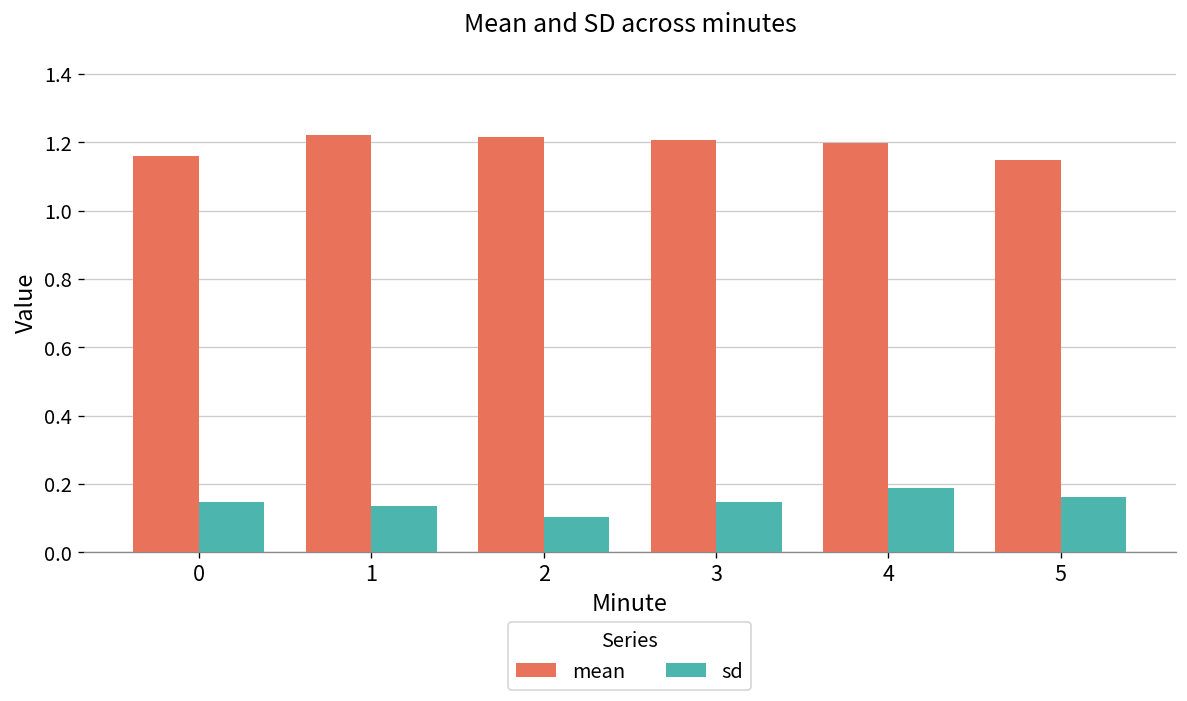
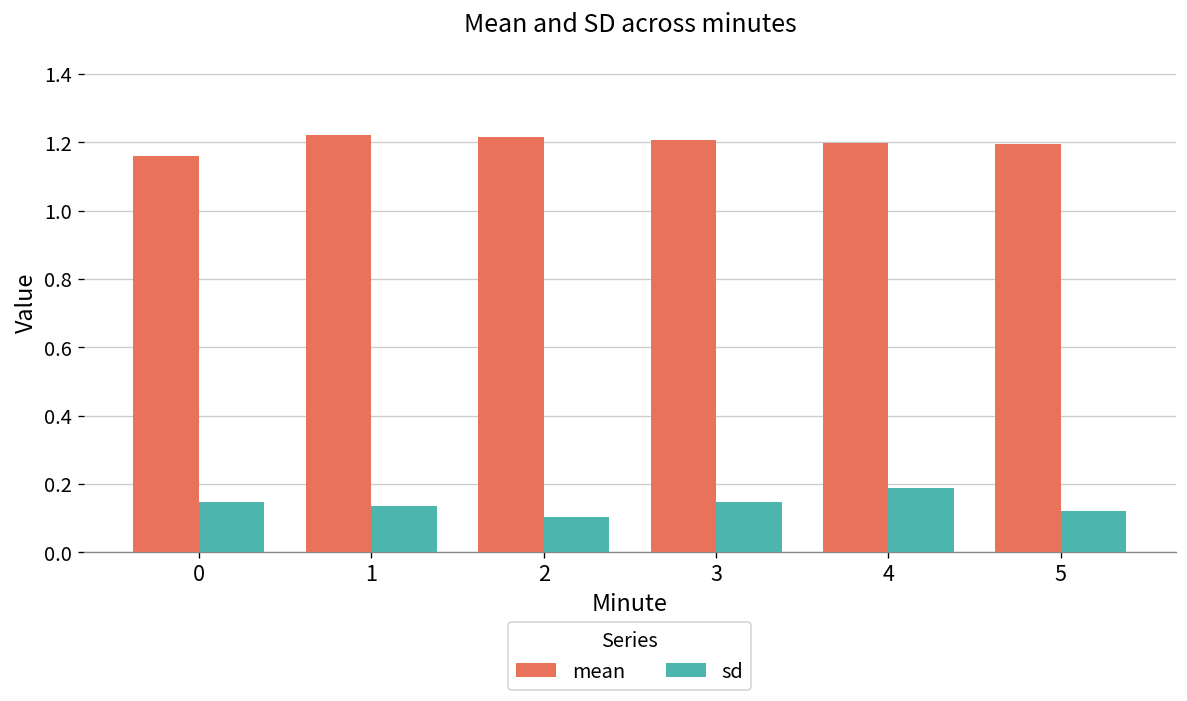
  {
    "mean": {
      "0": 1.16,
      "1": 1.22,
      "2": 1.22,
      "3": 1.21,
      "4": 1.20,
-     "5": 1.15
+     "5": 1.19
    },
    "sd": {
      "0": 0.15,
      "1": 0.14,
      "2": 0.10,
      "3": 0.15,
      "4": 0.19,
-     "5": 0.16
+     "5": 0.12
    }
  }
